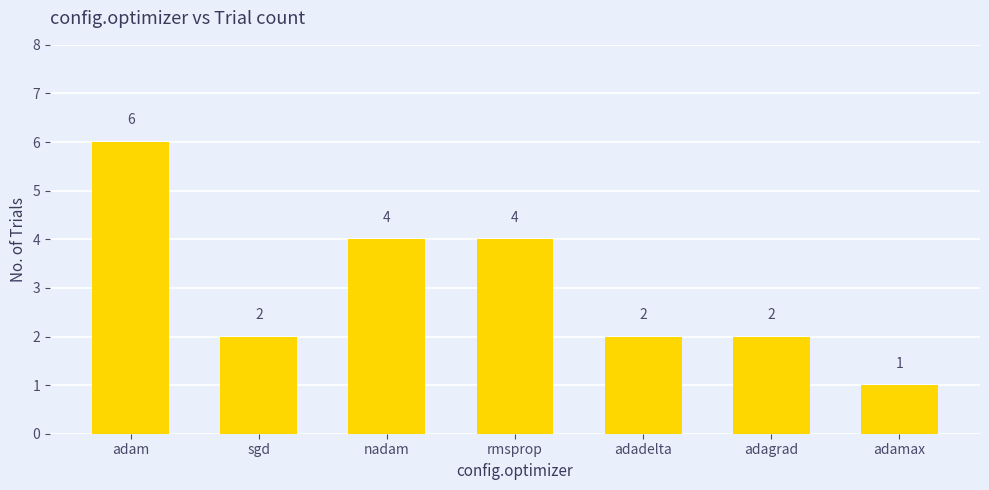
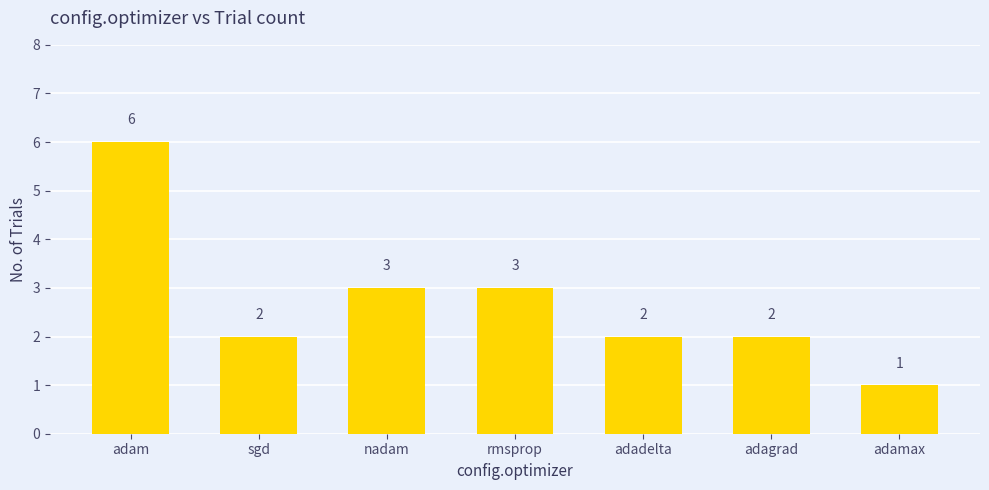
  {
    "adam": 6,
    "sgd": 2,
-   "nadam": 4,
-   "rmsprop": 4,
+   "nadam": 3,
+   "rmsprop": 3,
    "adadelta": 2,
    "adagrad": 2,
    "adamax": 1
  }
